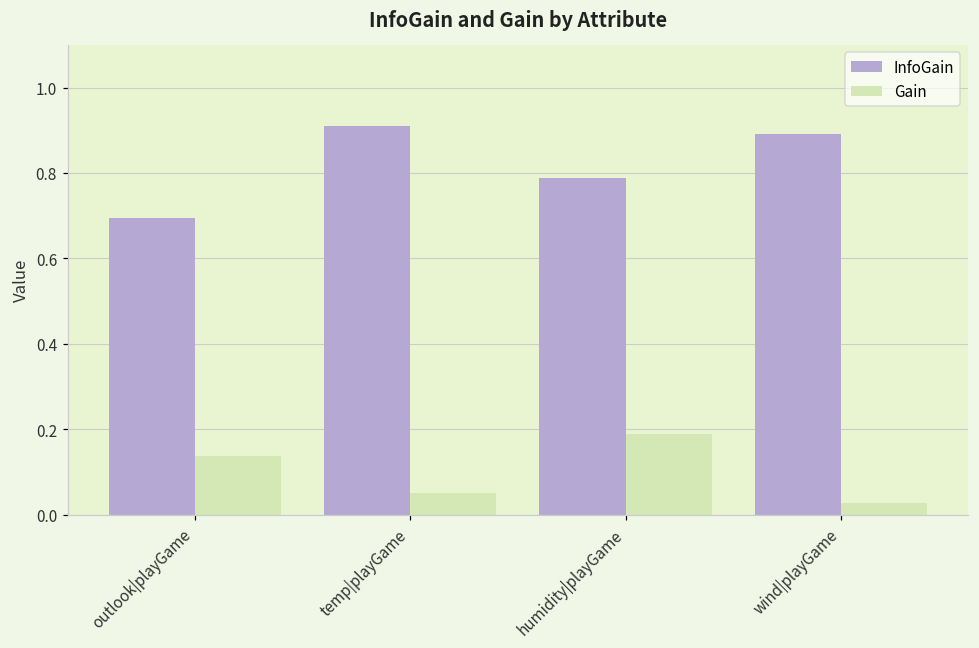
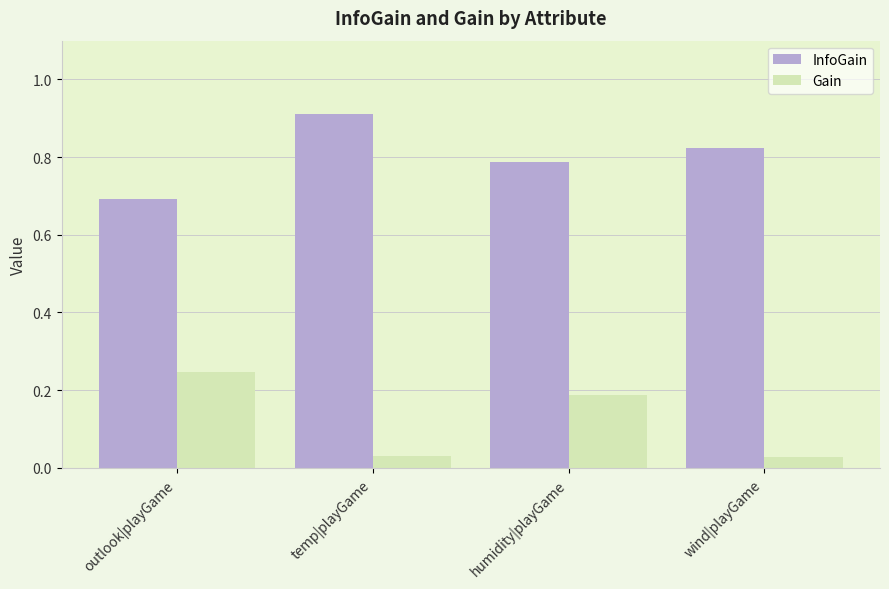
  {
    "InfoGain": {
      "outlook|playGame": 0.69,
      "temp|playGame": 0.91,
      "humidity|playGame": 0.79,
-     "wind|playGame": 0.89
+     "wind|playGame": 0.82
    },
    "Gain": {
-     "outlook|playGame": 0.14,
-     "temp|playGame": 0.05,
+     "outlook|playGame": 0.25,
+     "temp|playGame": 0.03,
      "humidity|playGame": 0.19,
      "wind|playGame": 0.03
    }
  }
